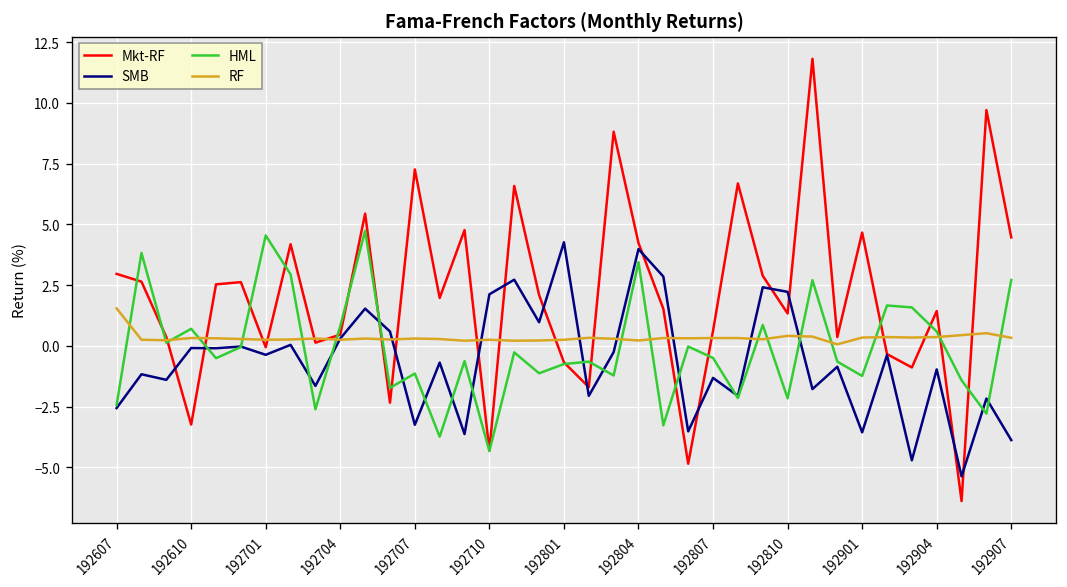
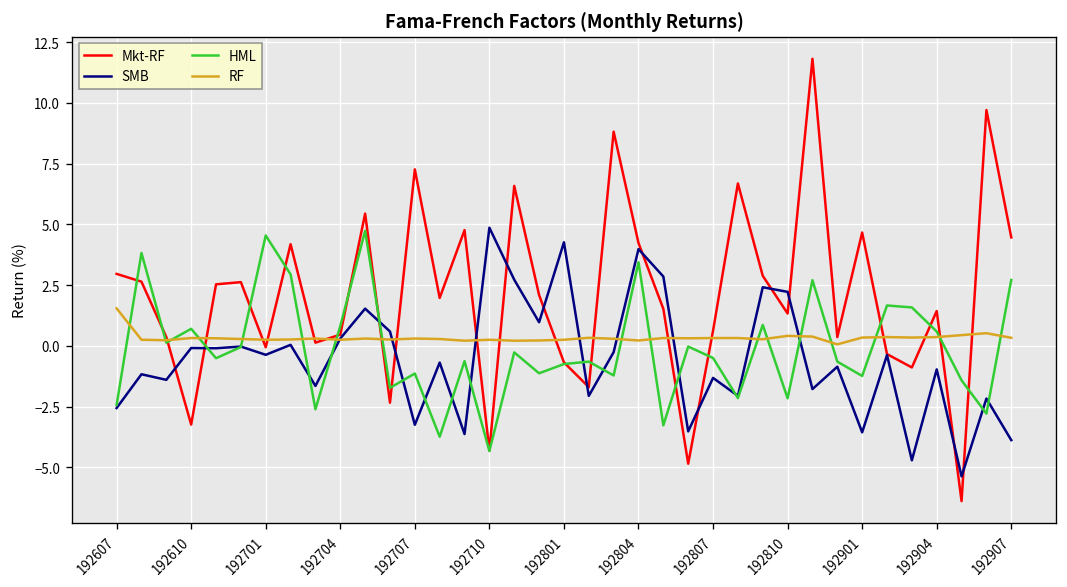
  {
    "Mkt-RF": {
      "192607": 3.0,
      "192610": -3.2,
      "192701": -0.1,
      "192704": 0.5,
      "192707": 7.3,
      "192804": 4.2,
      "192807": 0.6,
      "192810": 1.3,
      "192901": 4.7,
      "192904": 1.4,
      "192907": 4.5
    },
    "SMB": {
      "192607": -2.6,
      "192610": -0.1,
      "192701": -0.4,
      "192707": -3.3,
-     "192710": 2.1,
+     "192710": 4.9,
      "192801": 4.3,
      "192804": 4.0,
      "192807": -1.3,
      "192810": 2.2,
      "192901": -3.6,
      "192904": -1.0,
      "192907": -3.9
    },
    "HML": {
      "192607": -2.4,
      "192610": 0.7,
      "192701": 4.5,
      "192704": 0.8,
      "192707": -1.1,
      "192804": 3.4,
      "192807": -0.5,
      "192810": -2.2,
      "192901": -1.2,
      "192904": 0.6,
      "192907": 2.7
    },
    "RF": {
      "192607": 1.5,
      "192610": 0.3,
      "192701": 0.3,
      "192707": 0.3,
      "192710": 0.3,
      "192801": 0.3,
      "192804": 0.2,
      "192807": 0.3,
      "192810": 0.4,
      "192901": 0.3,
      "192904": 0.4,
      "192907": 0.3
    }
  }
